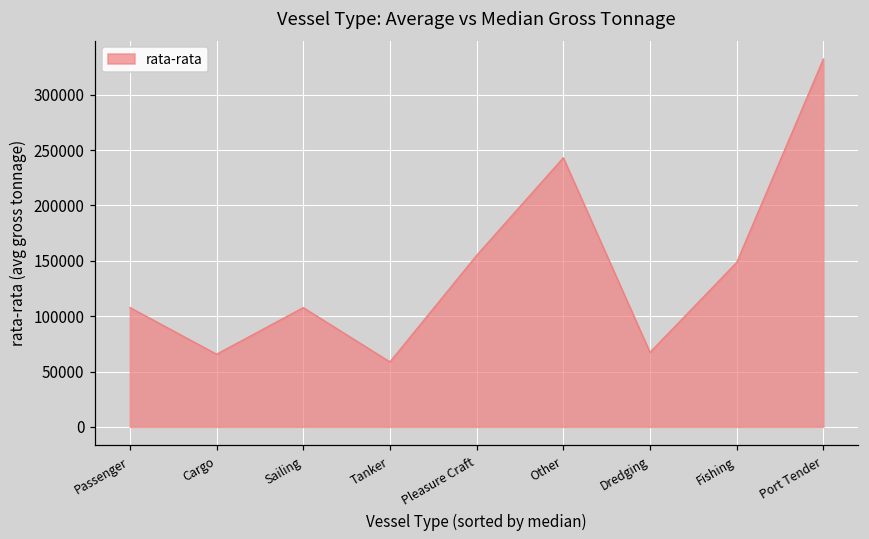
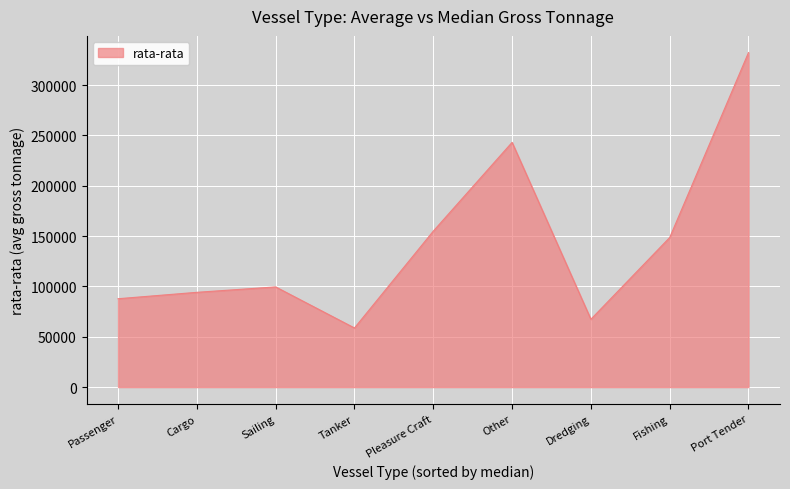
  {
-   "Passenger": 108000,
-   "Cargo": 66000,
-   "Sailing": 108000,
+   "Passenger": 88000,
+   "Cargo": 94000,
+   "Sailing": 99000,
    "Tanker": 59000,
    "Pleasure Craft": 155000,
    "Other": 243000,
    "Dredging": 67000,
    "Fishing": 149000,
    "Port Tender": 332000
  }
